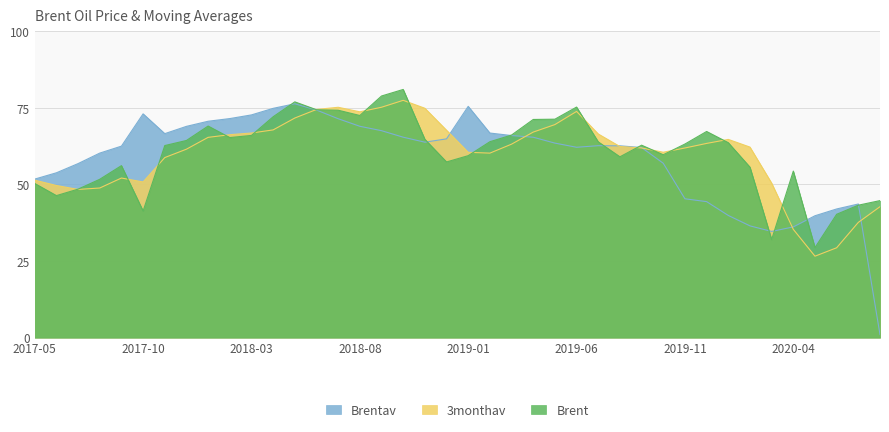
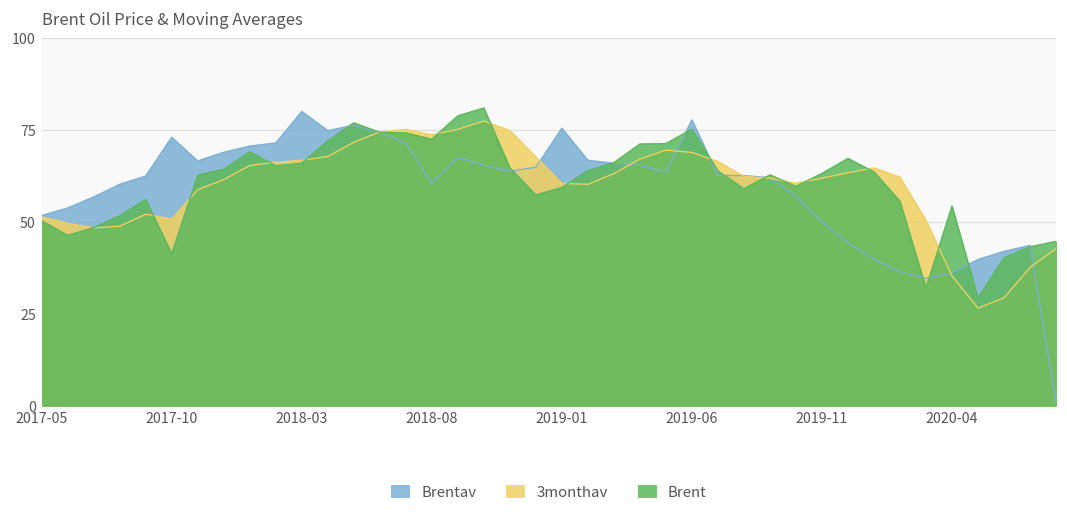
  {
    "Brentav": {
      "2017-10": 73,
-     "2018-03": 73,
-     "2018-08": 69,
+     "2018-03": 80,
+     "2018-08": 61,
      "2019-01": 76,
-     "2019-06": 62,
-     "2019-11": 45
+     "2019-06": 78,
+     "2019-11": 50
    },
    "3monthav": {
      "2017-10": 51,
      "2018-08": 74,
      "2019-01": 61,
-     "2019-06": 74,
+     "2019-06": 69,
      "2019-11": 62
    },
    "Brent": {
      "2017-05": 50,
      "2017-10": 41,
      "2018-08": 73,
      "2019-01": 59,
      "2019-06": 75,
      "2019-11": 63,
      "2020-04": 54
    }
  }
